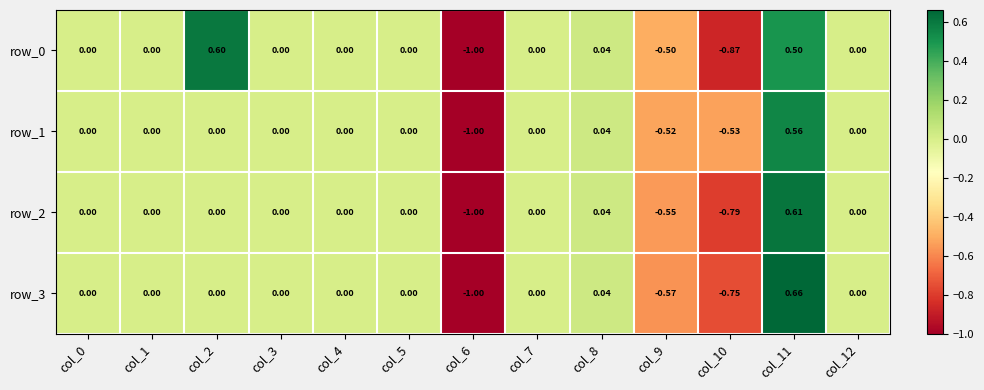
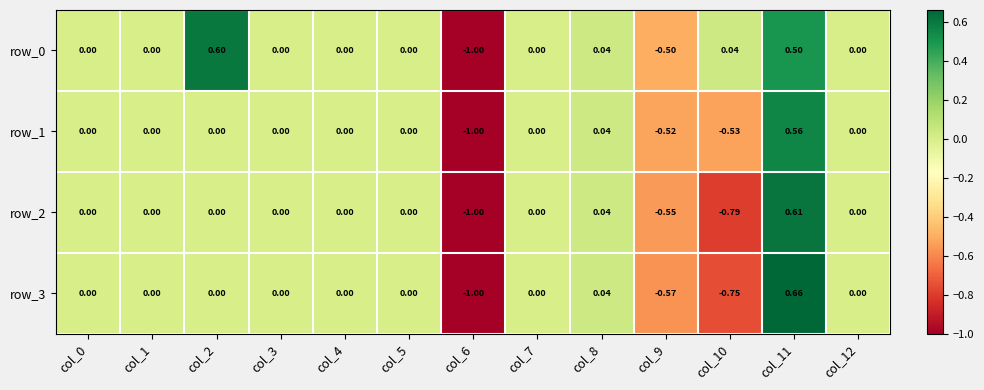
  {
    "row_0": {
      "col_0": 0.00,
      "col_1": 0.00,
      "col_2": 0.60,
      "col_3": 0.00,
      "col_4": 0.00,
      "col_5": 0.00,
      "col_6": -1.00,
      "col_7": 0.00,
      "col_8": 0.04,
      "col_9": -0.50,
-     "col_10": -0.87,
+     "col_10": 0.04,
      "col_11": 0.50,
      "col_12": 0.00
    },
    "row_1": {
      "col_0": 0.00,
      "col_1": 0.00,
      "col_2": 0.00,
      "col_3": 0.00,
      "col_4": 0.00,
      "col_5": 0.00,
      "col_6": -1.00,
      "col_7": 0.00,
      "col_8": 0.04,
      "col_9": -0.52,
      "col_10": -0.53,
      "col_11": 0.56,
      "col_12": 0.00
    },
    "row_2": {
      "col_0": 0.00,
      "col_1": 0.00,
      "col_2": 0.00,
      "col_3": 0.00,
      "col_4": 0.00,
      "col_5": 0.00,
      "col_6": -1.00,
      "col_7": 0.00,
      "col_8": 0.04,
      "col_9": -0.55,
      "col_10": -0.79,
      "col_11": 0.61,
      "col_12": 0.00
    },
    "row_3": {
      "col_0": 0.00,
      "col_1": 0.00,
      "col_2": 0.00,
      "col_3": 0.00,
      "col_4": 0.00,
      "col_5": 0.00,
      "col_6": -1.00,
      "col_7": 0.00,
      "col_8": 0.04,
      "col_9": -0.57,
      "col_10": -0.75,
      "col_11": 0.66,
      "col_12": 0.00
    }
  }
